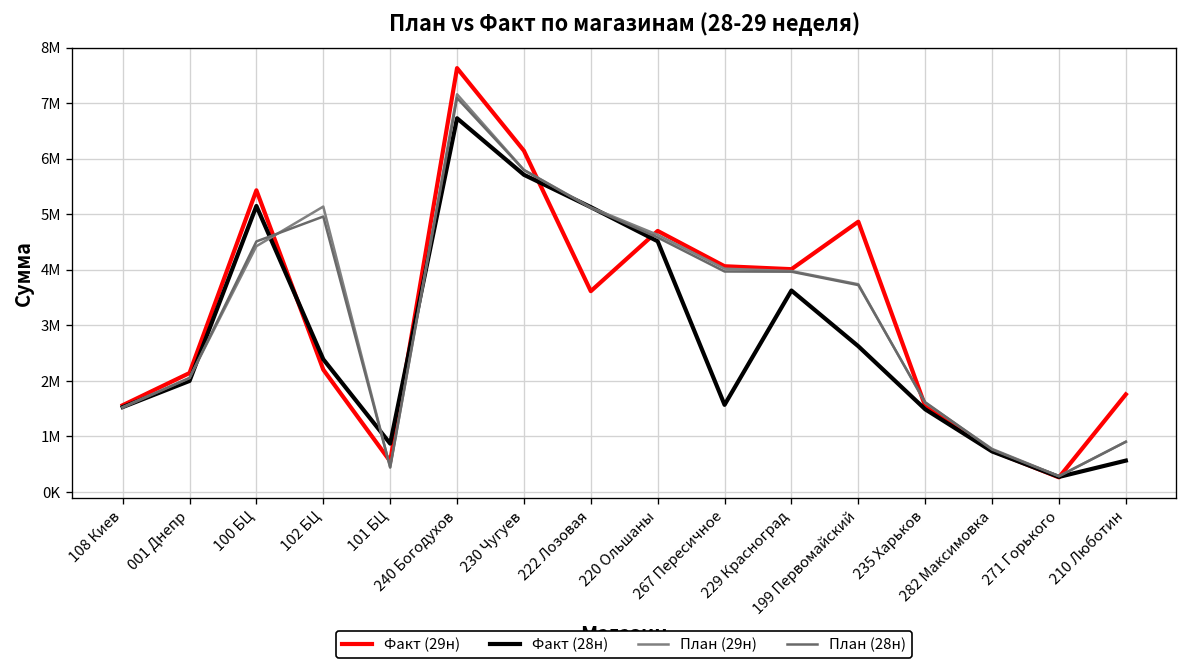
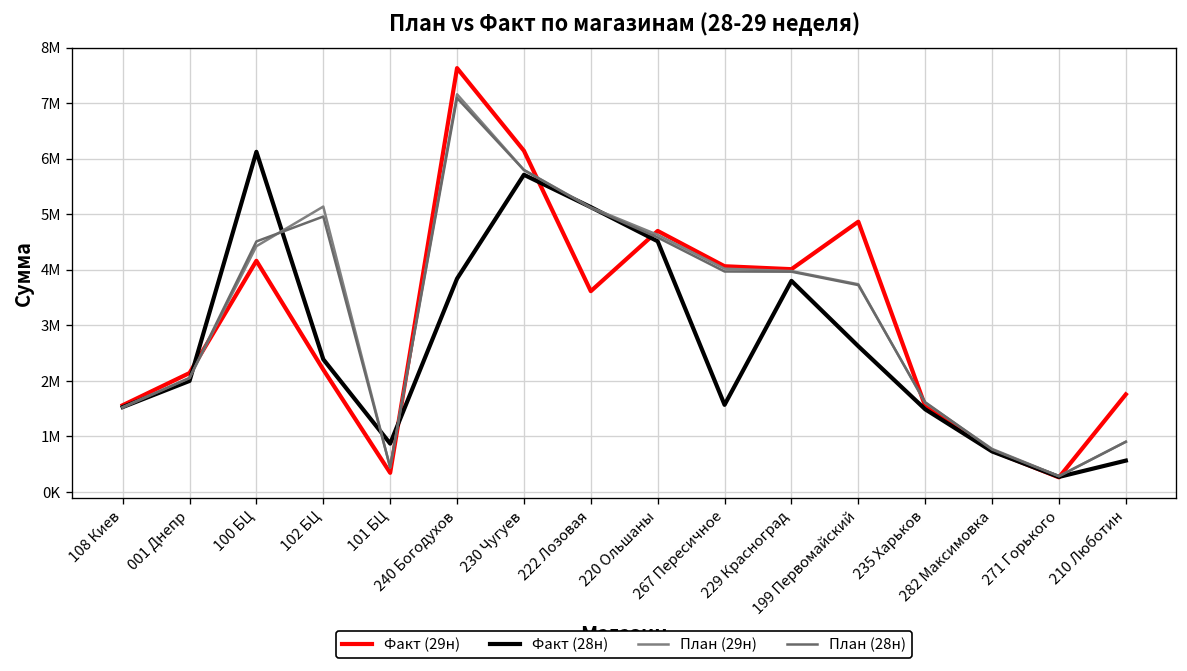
  {
    "Факт (29н)": {
      "001 Днепр": 2100000,
-     "100 БЦ": 5400000,
+     "100 БЦ": 4200000,
      "102 БЦ": 2200000,
-     "101 БЦ": 600000,
+     "101 БЦ": 300000,
      "240 Богодухов": 7600000,
      "230 Чугуев": 6100000,
      "222 Лозовая": 3600000,
      "220 Ольшаны": 4700000,
      "199 Первомайский": 4900000,
      "235 Харьков": 1500000,
      "210 Люботин": 1800000
    },
    "Факт (28н)": {
-     "100 БЦ": 5200000,
+     "100 БЦ": 6100000,
      "102 БЦ": 2400000,
      "101 БЦ": 900000,
-     "240 Богодухов": 6700000,
+     "240 Богодухов": 3800000,
      "230 Чугуев": 5700000,
      "220 Ольшаны": 4500000,
      "267 Пересичное": 1600000,
-     "229 Красноград": 3600000,
+     "229 Красноград": 3800000,
      "199 Первомайский": 2600000,
      "235 Харьков": 1500000,
      "210 Люботин": 600000
    }
  }
